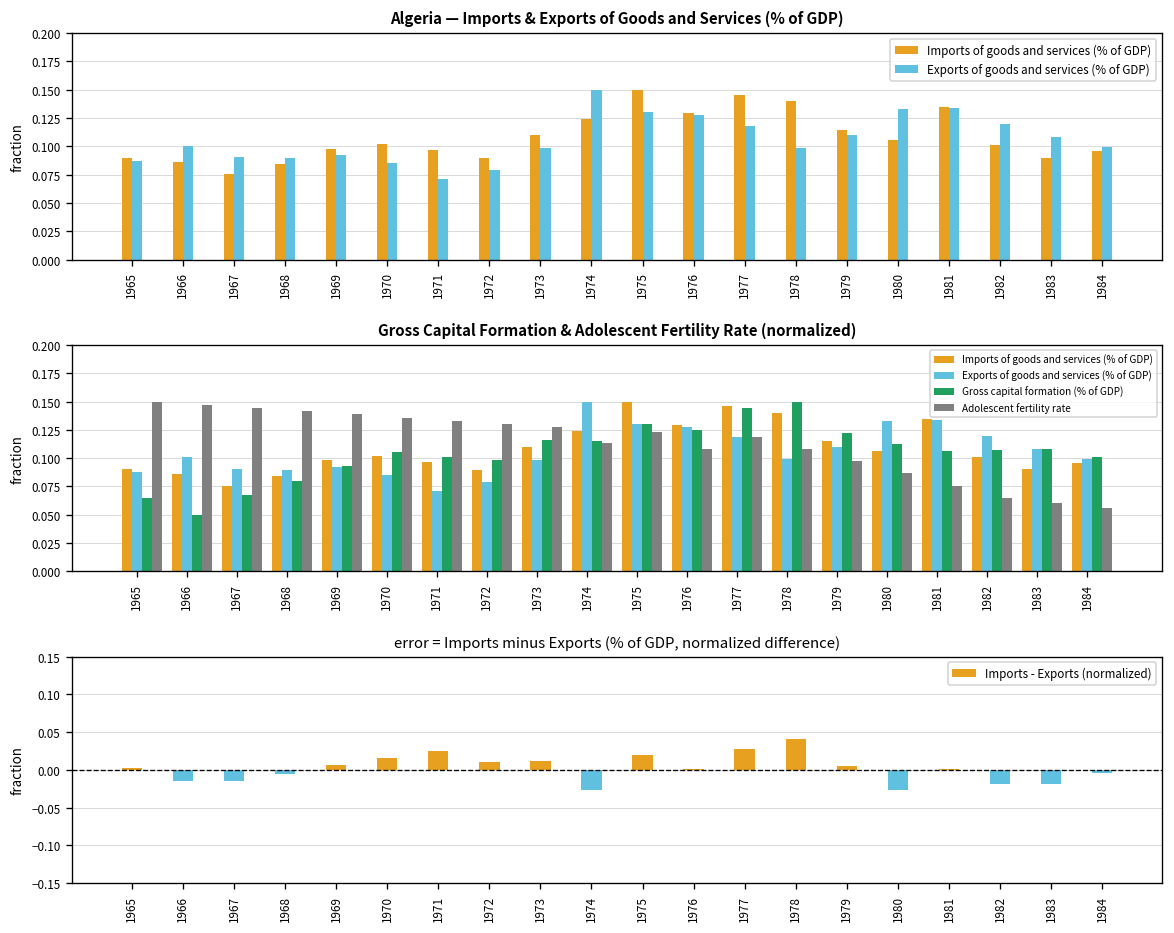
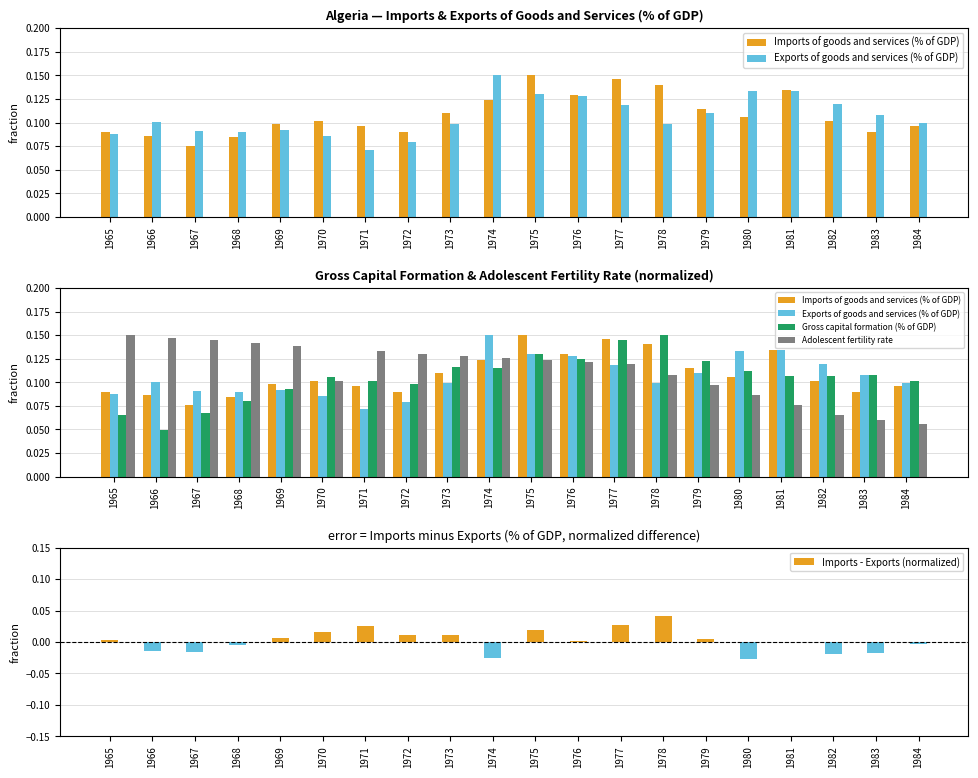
  {
    "Algeria — Imports & Exports of Goods and Services (% of GDP)": {
      "Imports of goods and services (% of GDP)": {
        "1965": 0.09,
        "1966": 0.09,
        "1967": 0.08,
        "1968": 0.08,
        "1969": 0.10,
        "1970": 0.10,
        "1971": 0.10,
        "1972": 0.09,
        "1973": 0.11,
        "1974": 0.12,
        "1975": 0.15,
        "1976": 0.13,
        "1977": 0.15,
        "1978": 0.14,
        "1979": 0.11,
        "1980": 0.11,
        "1981": 0.13,
        "1982": 0.10,
        "1983": 0.09,
        "1984": 0.10
      },
      "Exports of goods and services (% of GDP)": {
        "1965": 0.09,
        "1966": 0.10,
        "1967": 0.09,
        "1968": 0.09,
        "1969": 0.09,
        "1970": 0.09,
        "1971": 0.07,
        "1972": 0.08,
        "1973": 0.10,
        "1974": 0.15,
        "1975": 0.13,
        "1976": 0.13,
        "1977": 0.12,
        "1978": 0.10,
        "1979": 0.11,
        "1980": 0.13,
        "1981": 0.13,
        "1982": 0.12,
        "1983": 0.11,
        "1984": 0.10
      }
    },
    "Gross Capital Formation & Adolescent Fertility Rate (normalized)": {
      "Imports of goods and services (% of GDP)": {
        "1965": 0.09,
        "1966": 0.09,
        "1967": 0.08,
        "1968": 0.08,
        "1969": 0.10,
        "1970": 0.10,
        "1971": 0.10,
        "1972": 0.09,
        "1973": 0.11,
        "1974": 0.12,
        "1975": 0.15,
        "1976": 0.13,
        "1977": 0.15,
        "1978": 0.14,
        "1979": 0.11,
        "1980": 0.11,
        "1981": 0.13,
        "1982": 0.10,
        "1983": 0.09,
        "1984": 0.10
      },
      "Exports of goods and services (% of GDP)": {
        "1965": 0.09,
        "1966": 0.10,
        "1967": 0.09,
        "1968": 0.09,
        "1969": 0.09,
        "1970": 0.09,
        "1971": 0.07,
        "1972": 0.08,
        "1973": 0.10,
        "1974": 0.15,
        "1975": 0.13,
        "1976": 0.13,
        "1977": 0.12,
        "1978": 0.10,
        "1979": 0.11,
        "1980": 0.13,
        "1981": 0.13,
        "1982": 0.12,
        "1983": 0.11,
        "1984": 0.10
      },
      "Gross capital formation (% of GDP)": {
        "1965": 0.06,
        "1966": 0.05,
        "1967": 0.07,
        "1968": 0.08,
        "1969": 0.09,
        "1970": 0.11,
        "1971": 0.10,
        "1972": 0.10,
        "1973": 0.12,
        "1974": 0.11,
        "1975": 0.13,
        "1976": 0.12,
        "1977": 0.14,
        "1978": 0.15,
        "1979": 0.12,
        "1980": 0.11,
        "1981": 0.11,
        "1982": 0.11,
        "1983": 0.11,
        "1984": 0.10
      },
      "Adolescent fertility rate": {
        "1965": 0.15,
        "1966": 0.15,
        "1967": 0.14,
        "1968": 0.14,
        "1969": 0.14,
-       "1970": 0.14,
+       "1970": 0.10,
        "1971": 0.13,
        "1972": 0.13,
        "1973": 0.13,
-       "1974": 0.11,
+       "1974": 0.13,
        "1975": 0.12,
-       "1976": 0.11,
+       "1976": 0.12,
        "1977": 0.12,
        "1978": 0.11,
        "1979": 0.10,
        "1980": 0.09,
        "1981": 0.08,
        "1982": 0.06,
        "1983": 0.06,
        "1984": 0.06
      }
    },
    "error = Imports minus Exports (% of GDP, normalized difference)": {
      "1966": -0.01,
      "1967": -0.02,
      "1968": -0.01,
      "1969": 0.01,
      "1970": 0.02,
      "1971": 0.03,
      "1972": 0.01,
      "1973": 0.01,
      "1974": -0.03,
      "1975": 0.02,
      "1977": 0.03,
      "1978": 0.04,
      "1979": 0.00,
      "1980": -0.03,
      "1982": -0.02,
      "1983": -0.02
    }
  }
